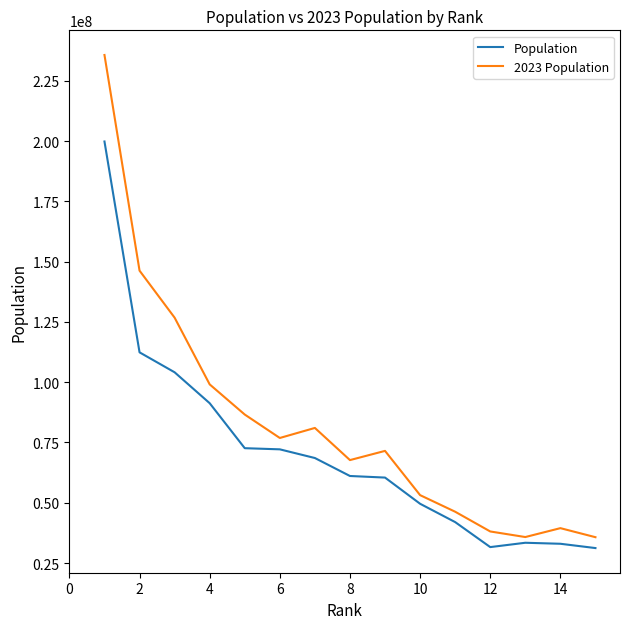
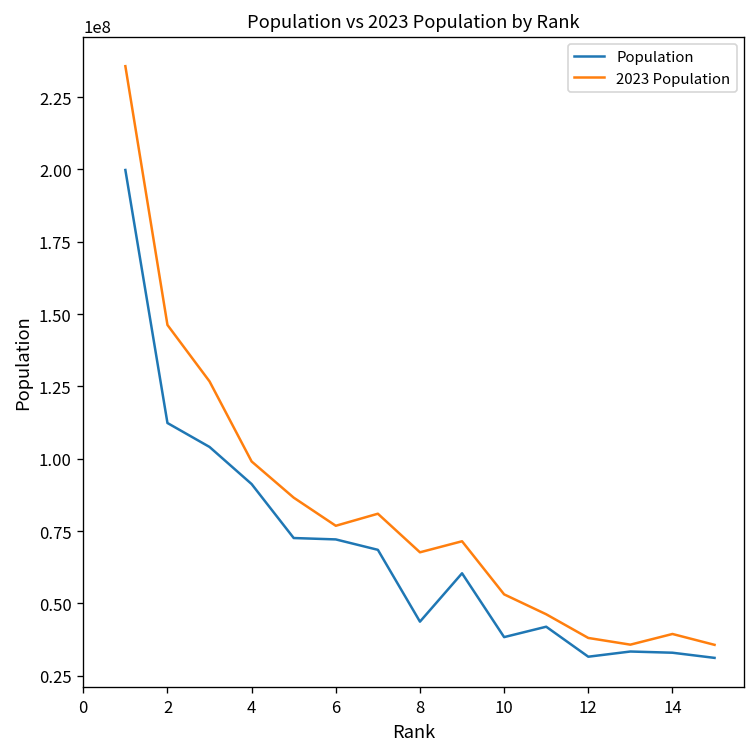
  {
    "Population": {
      "2": 112000000,
      "4": 91000000,
      "6": 72000000,
-     "8": 61000000,
-     "10": 50000000,
+     "8": 44000000,
+     "10": 38000000,
      "12": 32000000,
      "14": 33000000
    },
    "2023 Population": {
      "2": 146000000,
      "4": 99000000,
      "6": 77000000,
      "8": 68000000,
      "10": 53000000,
      "12": 38000000,
      "14": 39000000
    }
  }
